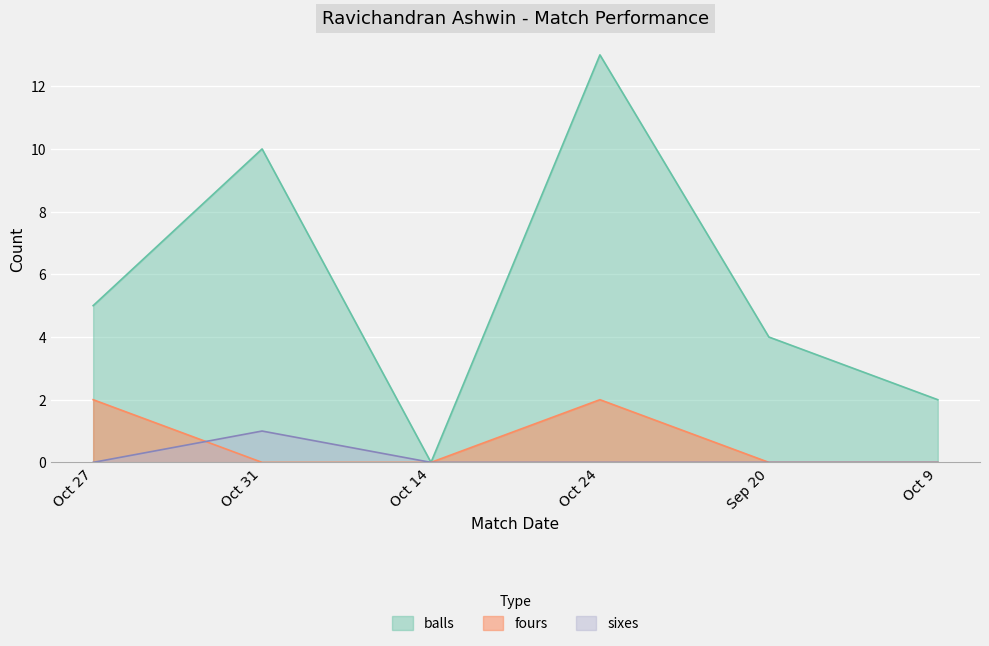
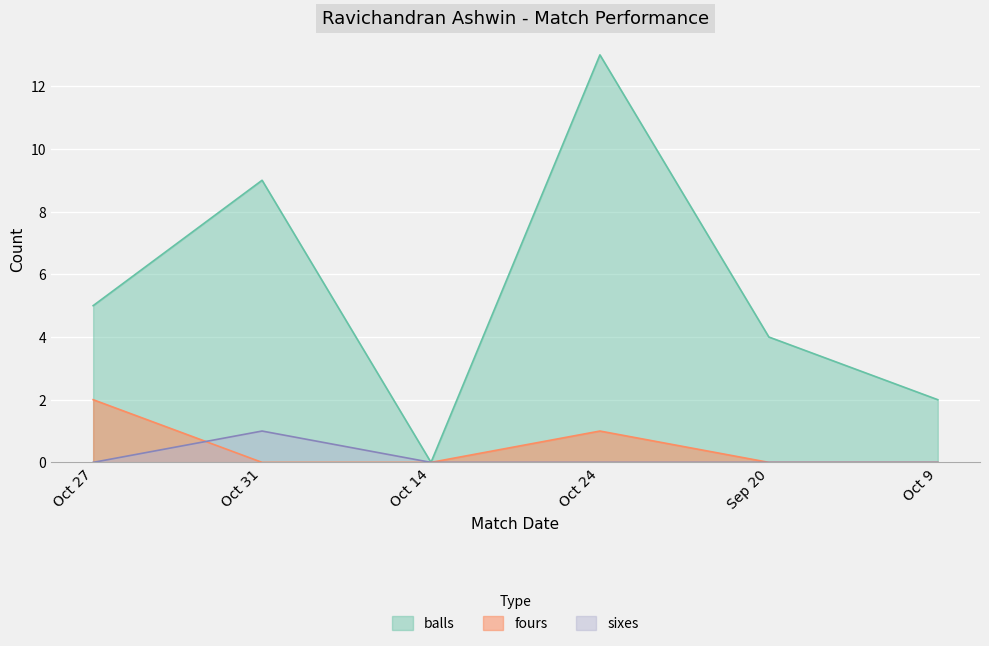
  {
    "balls": {
      "Oct 27": 5,
-     "Oct 31": 10,
+     "Oct 31": 9,
      "Oct 24": 13,
      "Sep 20": 4,
      "Oct 9": 2
    },
    "fours": {
      "Oct 27": 2,
      "Oct 31": 0,
-     "Oct 24": 2
+     "Oct 24": 1
    },
    "sixes": {
      "Oct 27": 0,
      "Oct 31": 1,
      "Oct 24": 0
    }
  }
